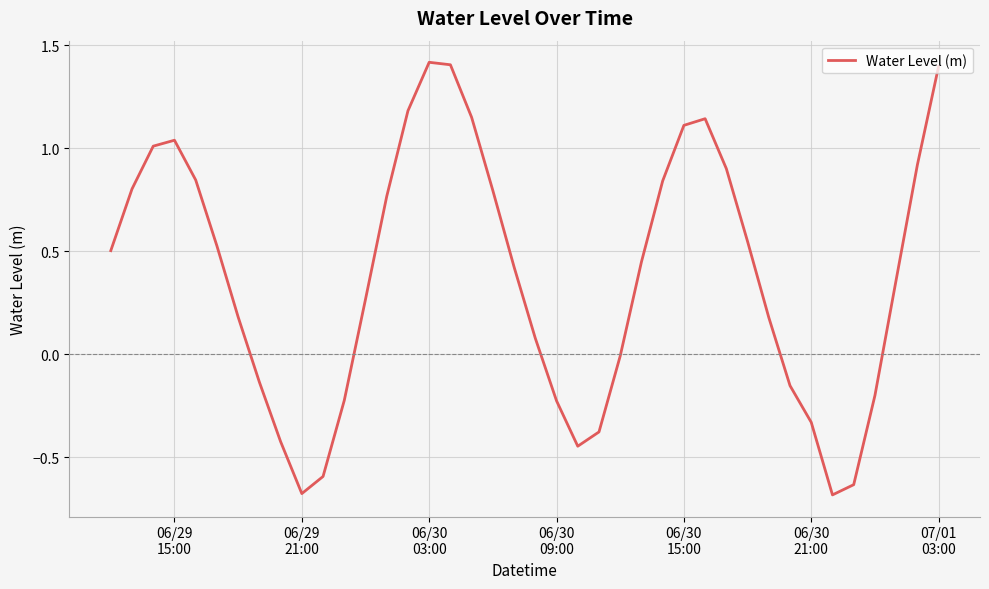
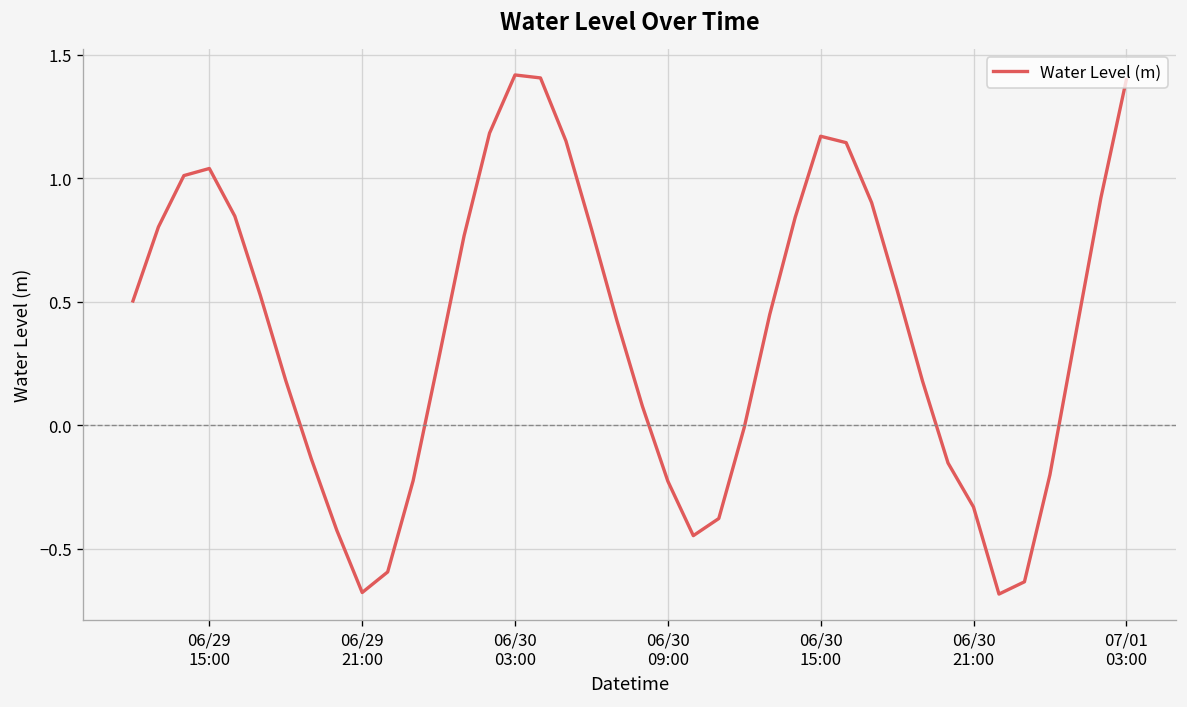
  {
    "06/29 15:00": 1.04,
    "06/29 21:00": -0.68,
    "06/30 03:00": 1.42,
    "06/30 09:00": -0.23,
-   "06/30 15:00": 1.11,
+   "06/30 15:00": 1.17,
    "06/30 21:00": -0.33
  }
